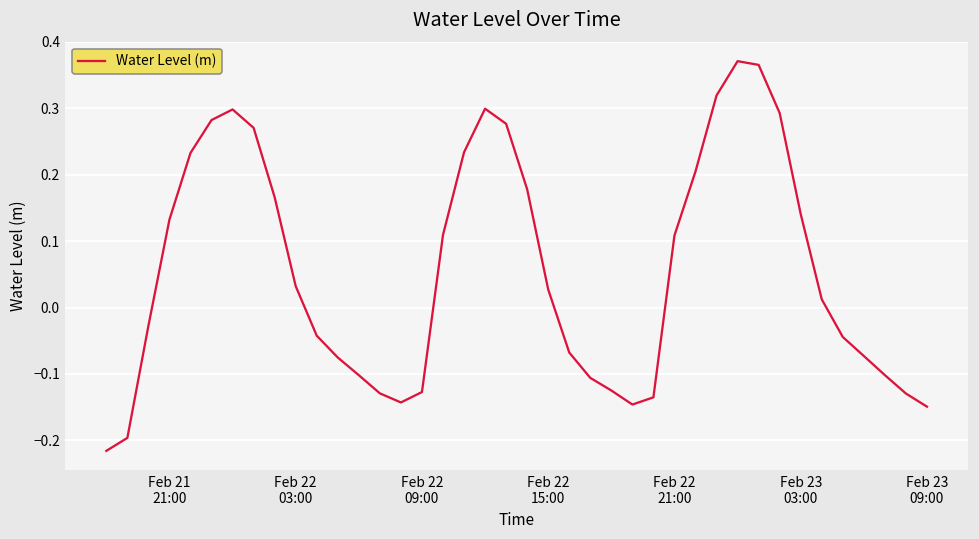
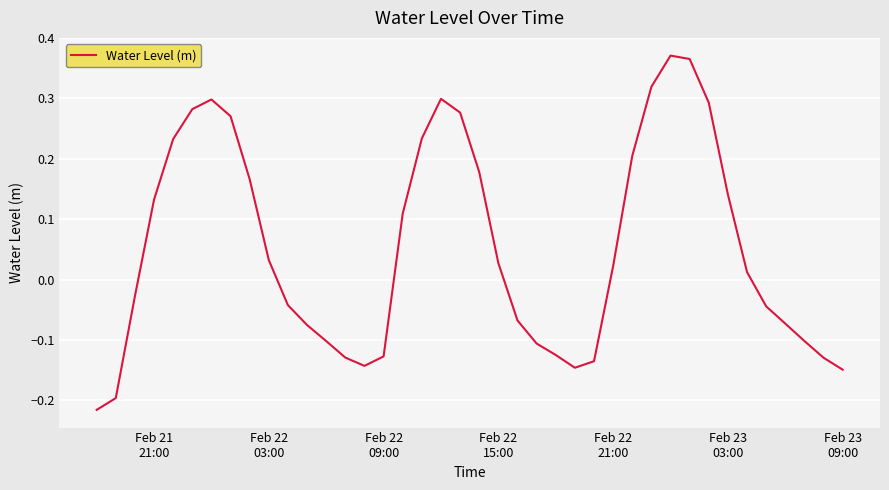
  {
    "Feb 21 21:00": 0.13,
    "Feb 22 03:00": 0.03,
    "Feb 22 09:00": -0.13,
    "Feb 22 15:00": 0.03,
-   "Feb 22 21:00": 0.11,
+   "Feb 22 21:00": 0.02,
    "Feb 23 03:00": 0.14,
    "Feb 23 09:00": -0.15
  }
